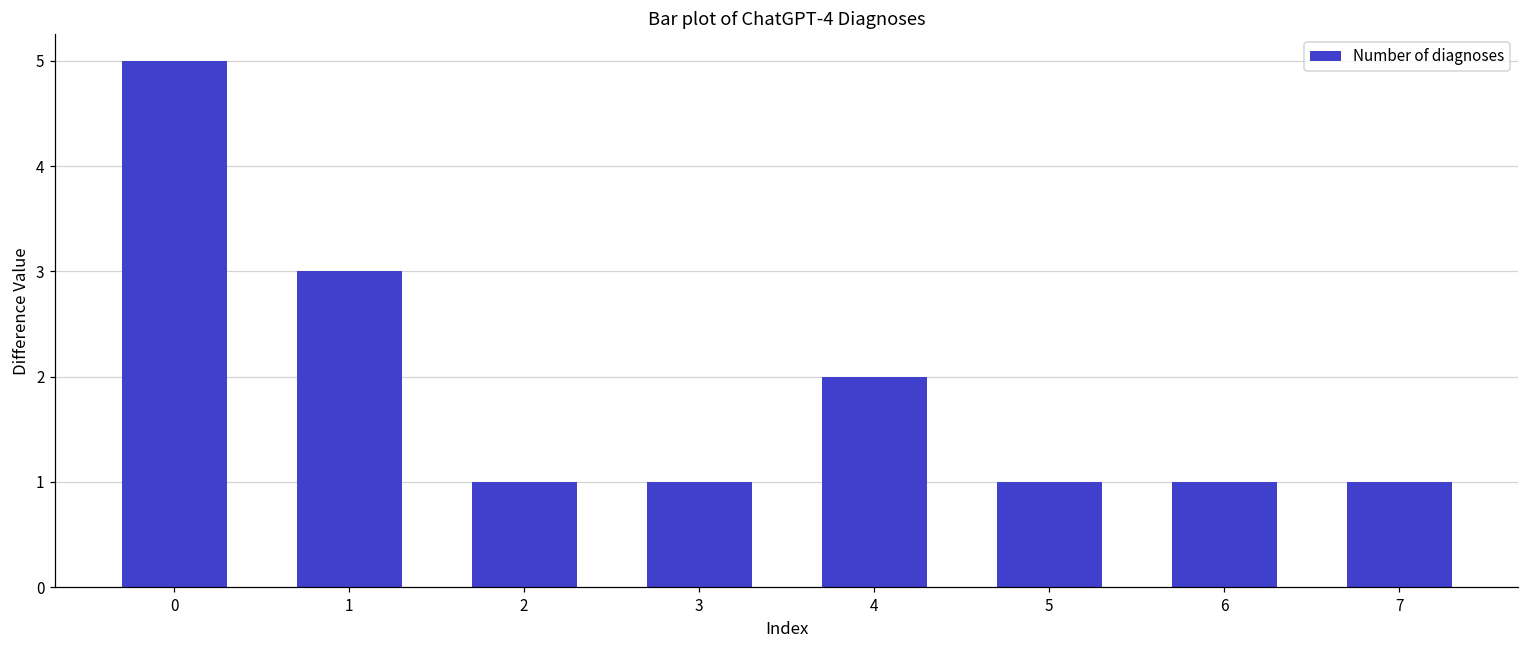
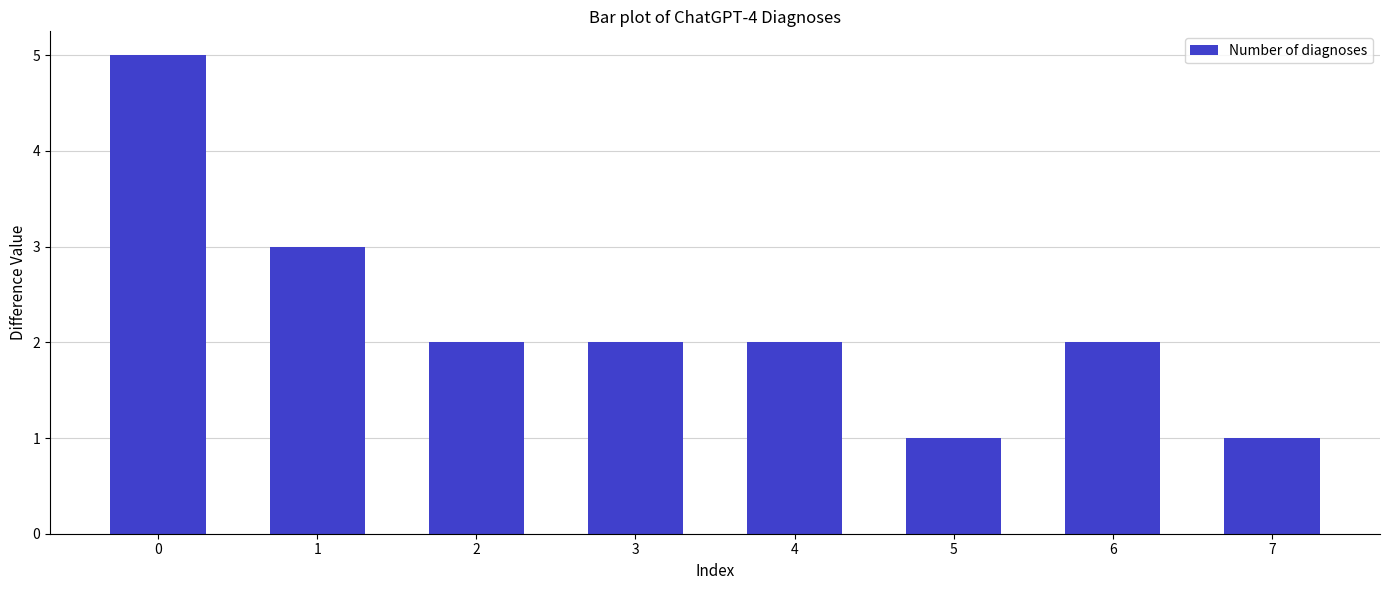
  {
    "0": 5,
    "1": 3,
-   "2": 1,
-   "3": 1,
+   "2": 2,
+   "3": 2,
    "4": 2,
    "5": 1,
-   "6": 1,
+   "6": 2,
    "7": 1
  }
